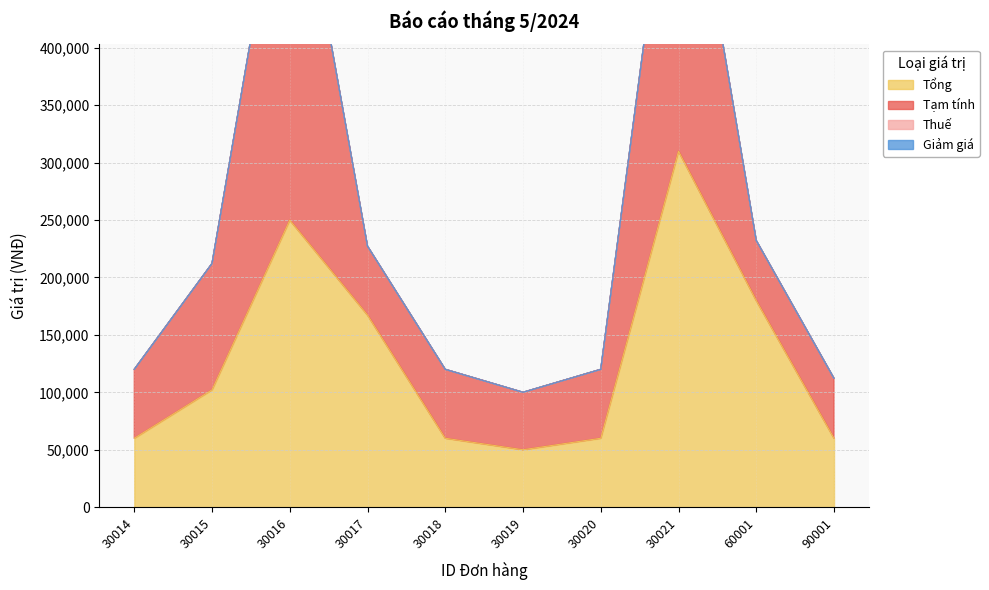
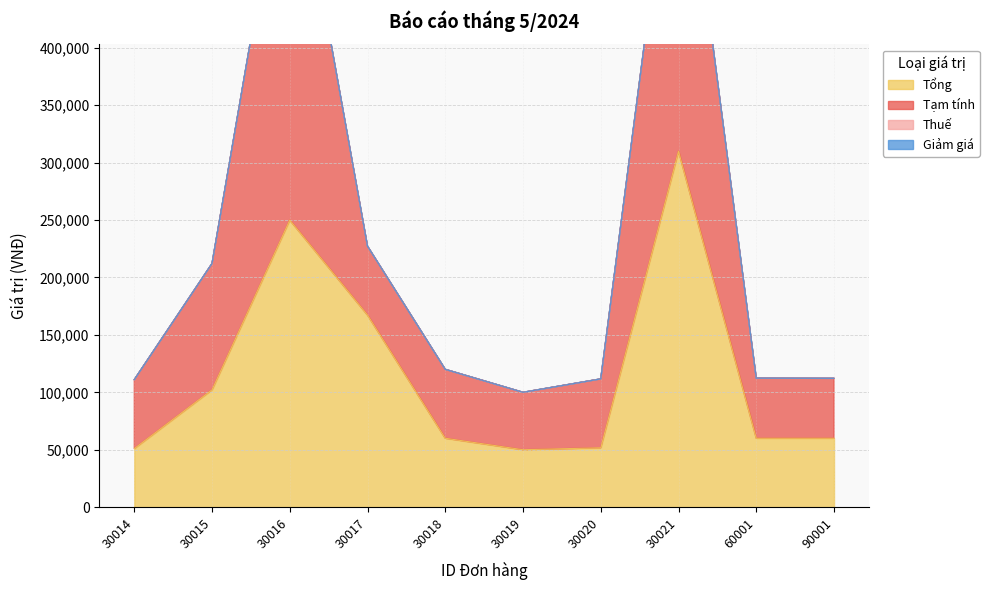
  {
    "Tổng": {
-     "30014": "60,000",
+     "30014": "51,000",
      "30015": "102,000",
      "30016": "250,000",
      "30017": "167,000",
      "30018": "60,000",
      "30019": "50,000",
-     "30020": "60,000",
+     "30020": "52,000",
      "30021": "310,000",
-     "60001": "180,000",
+     "60001": "60,000",
      "90001": "60,000"
    }
  }
